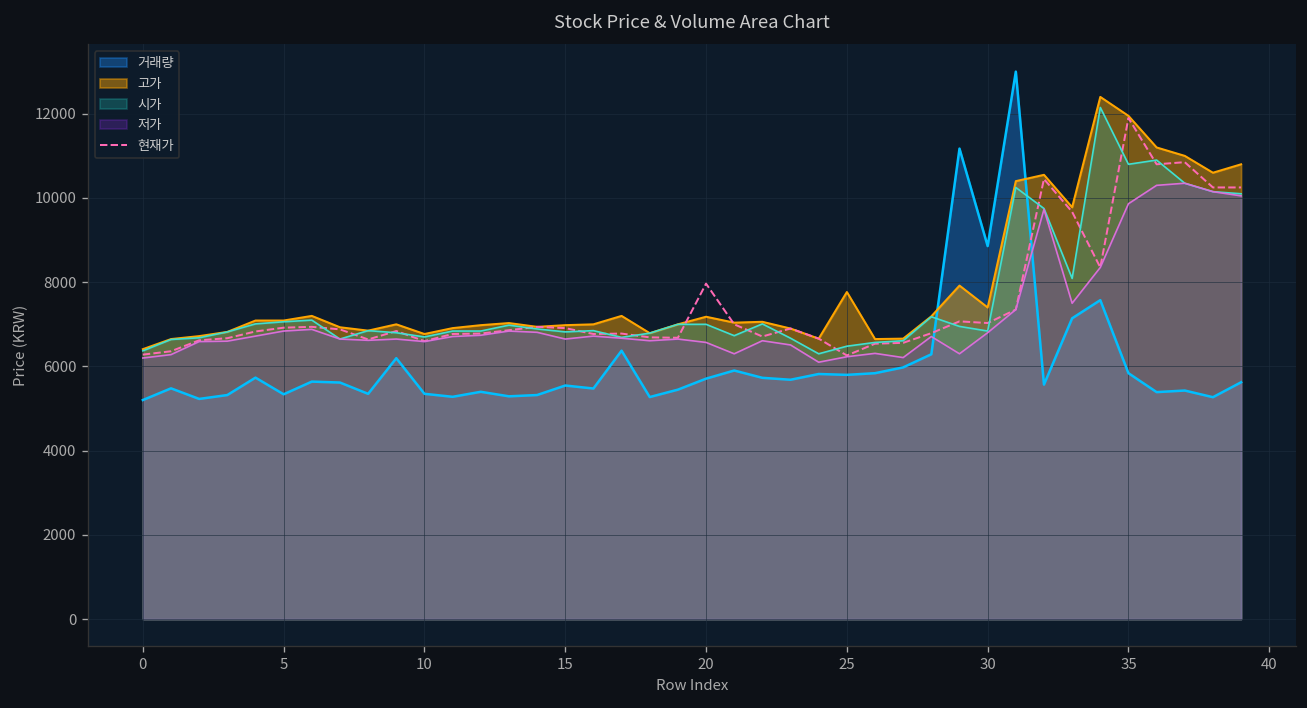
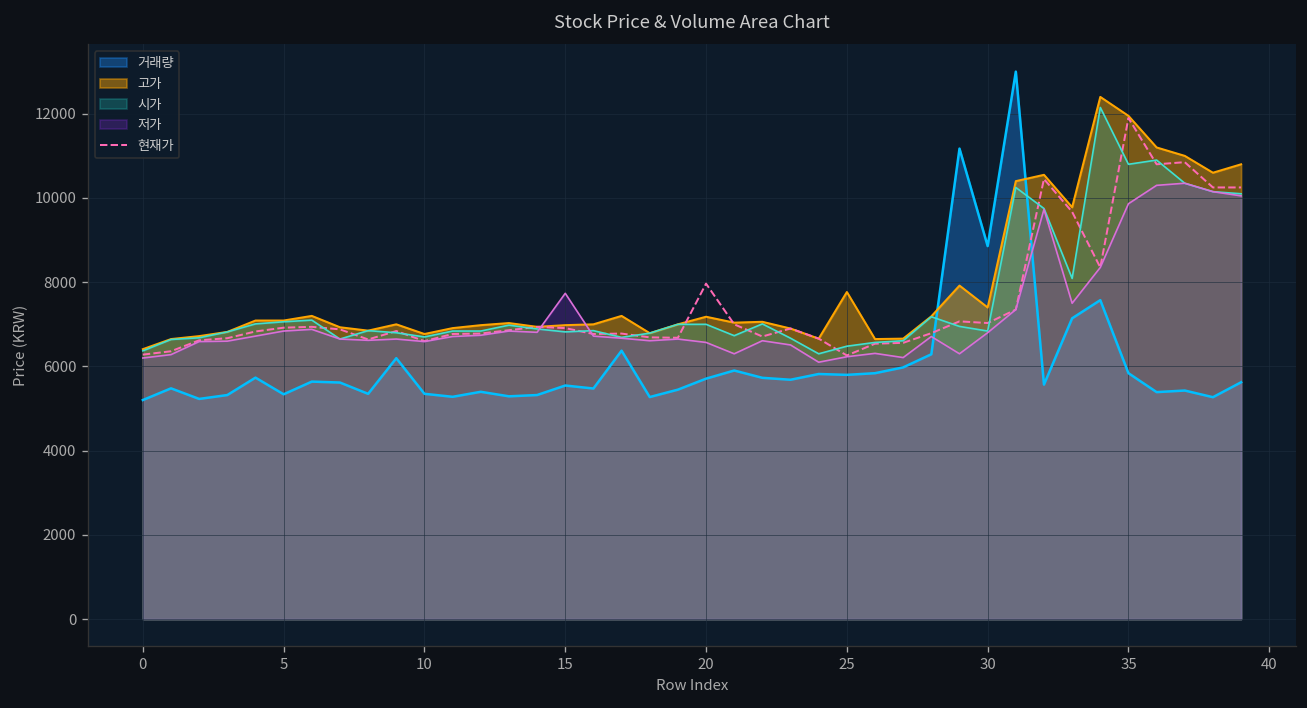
  {
    "고가": {
      "20": 7200,
      "25": 7800,
      "30": 7400
    },
    "현재가": {
      "0": 6300,
      "5": 6900,
      "20": 8000,
      "30": 7000
    },
    "저가": {
      "0": 6200,
      "5": 6800,
-     "15": 6700,
+     "15": 7700,
      "20": 6600,
      "35": 9900
    }
  }
